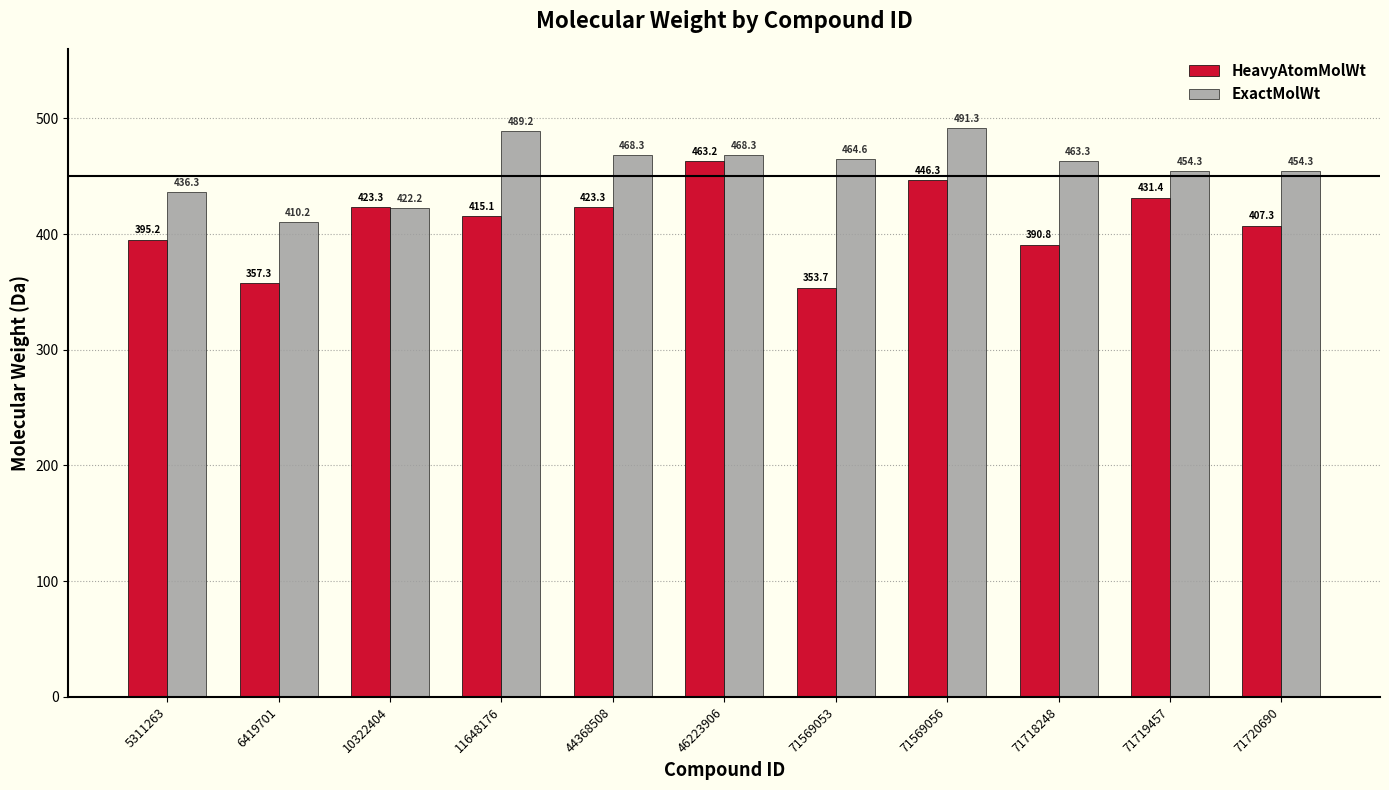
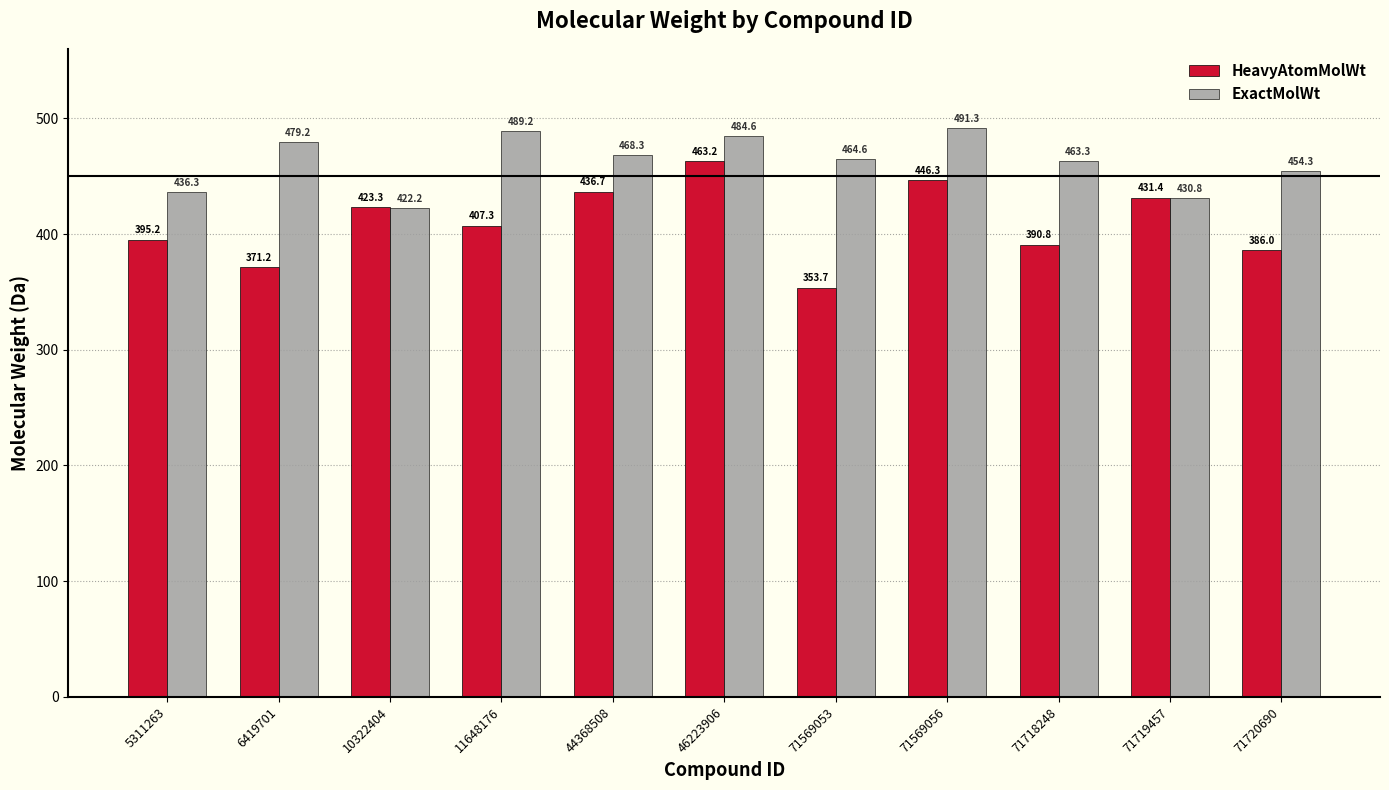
  {
    "HeavyAtomMolWt": {
      "5311263": 395.2,
-     "6419701": 357.3,
+     "6419701": 371.2,
      "10322404": 423.3,
-     "11648176": 415.1,
-     "44368508": 423.3,
+     "11648176": 407.3,
+     "44368508": 436.7,
      "46223906": 463.2,
      "71569053": 353.7,
      "71569056": 446.3,
      "71718248": 390.8,
      "71719457": 431.4,
-     "71720690": 407.3
+     "71720690": 386.0
    },
    "ExactMolWt": {
      "5311263": 436.3,
-     "6419701": 410.2,
+     "6419701": 479.2,
      "10322404": 422.2,
      "11648176": 489.2,
      "44368508": 468.3,
-     "46223906": 468.3,
+     "46223906": 484.6,
      "71569053": 464.6,
      "71569056": 491.3,
      "71718248": 463.3,
-     "71719457": 454.3,
+     "71719457": 430.8,
      "71720690": 454.3
    }
  }
